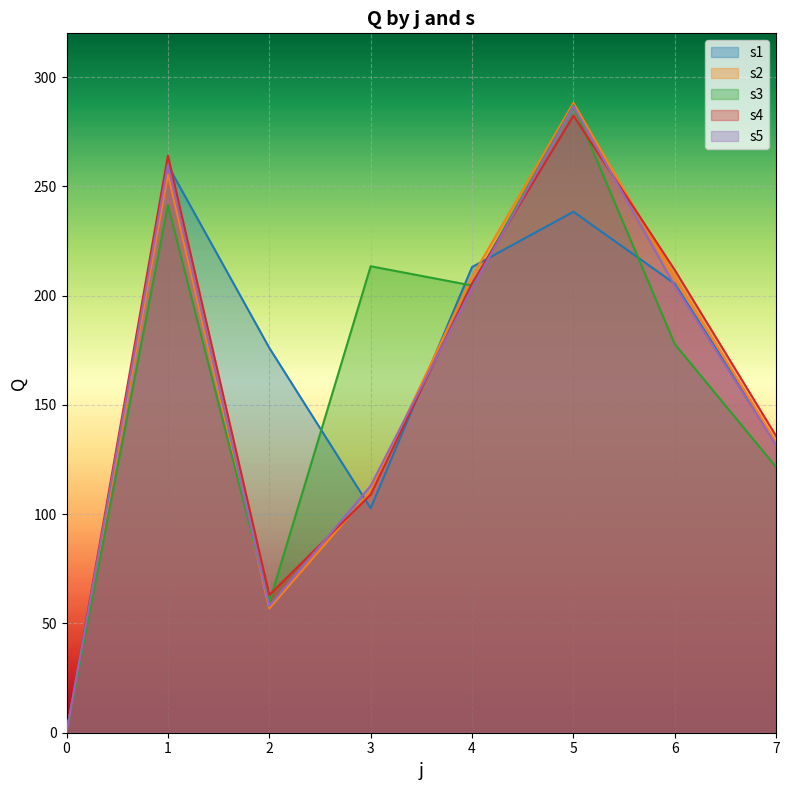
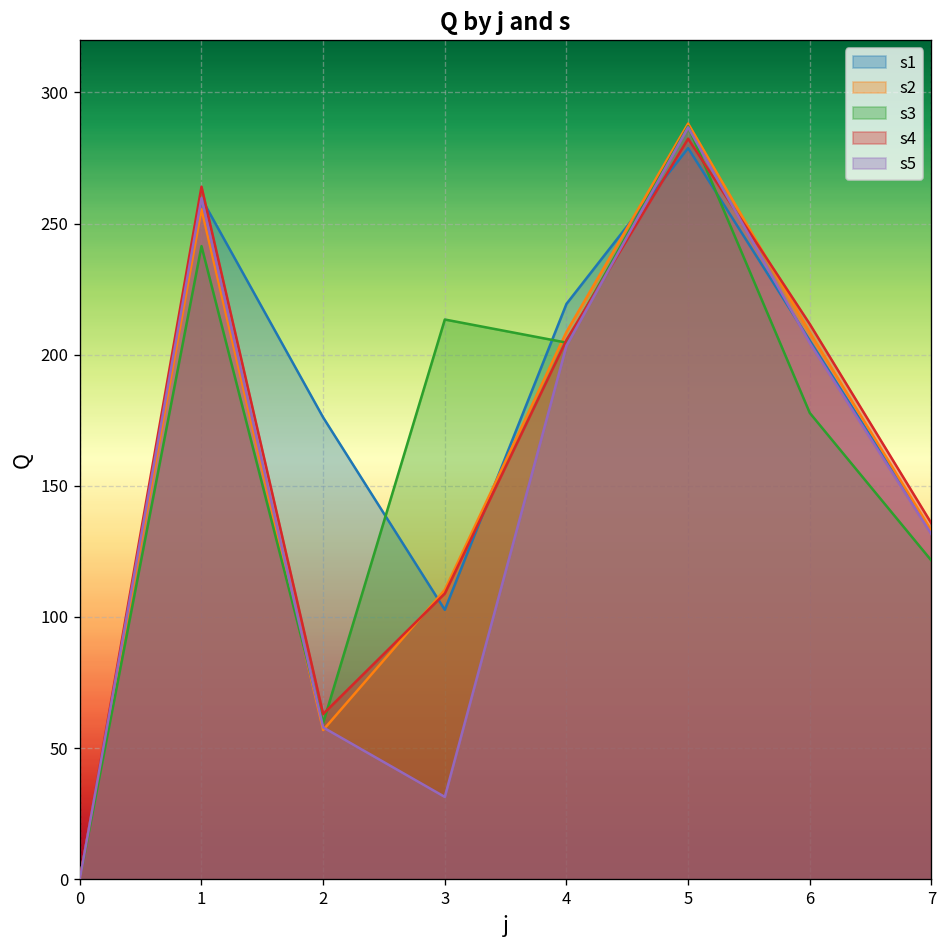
  {
    "s1": {
      "2": 176,
      "3": 103,
-     "4": 213,
-     "5": 238
+     "4": 219,
+     "5": 279
    },
    "s3": {
      "1": 241,
      "2": 60,
      "3": 213,
      "6": 178,
      "7": 122
    },
    "s5": {
-     "3": 113,
+     "3": 31,
      "4": 203
    }
  }
